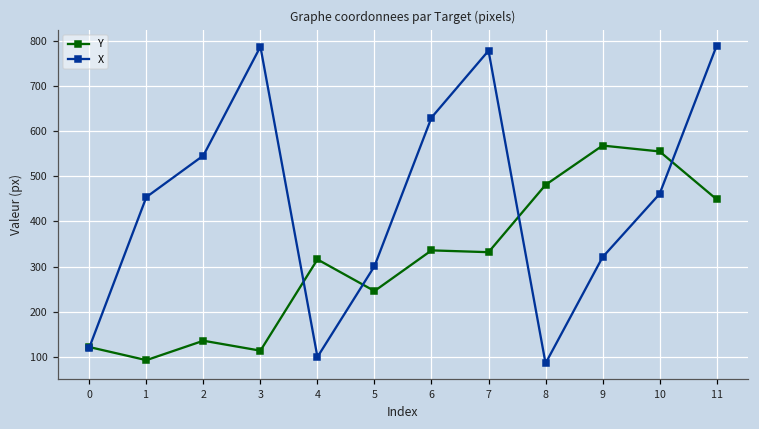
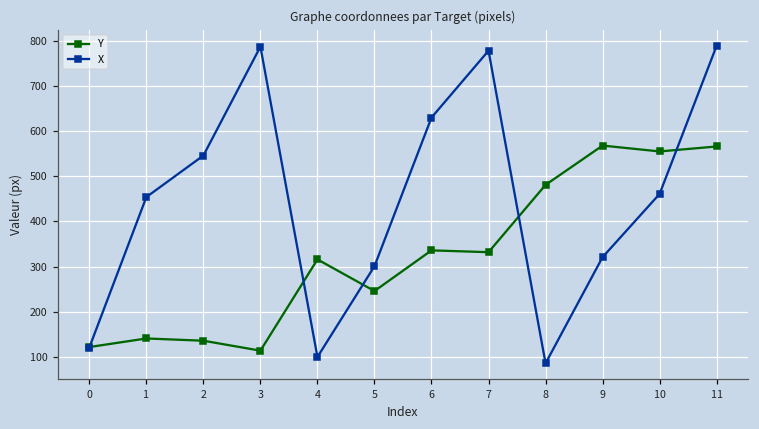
  {
    "Y": {
-     "1": 90,
+     "1": 140,
      "2": 140,
      "3": 110,
      "4": 320,
      "5": 250,
      "6": 340,
      "7": 330,
      "8": 480,
      "9": 570,
      "10": 560,
-     "11": 450
+     "11": 570
    },
    "X": {
      "1": 450,
      "2": 550,
      "3": 790,
      "4": 100,
      "5": 300,
      "6": 630,
      "7": 780,
      "8": 90,
      "9": 320,
      "10": 460,
      "11": 790
    }
  }
